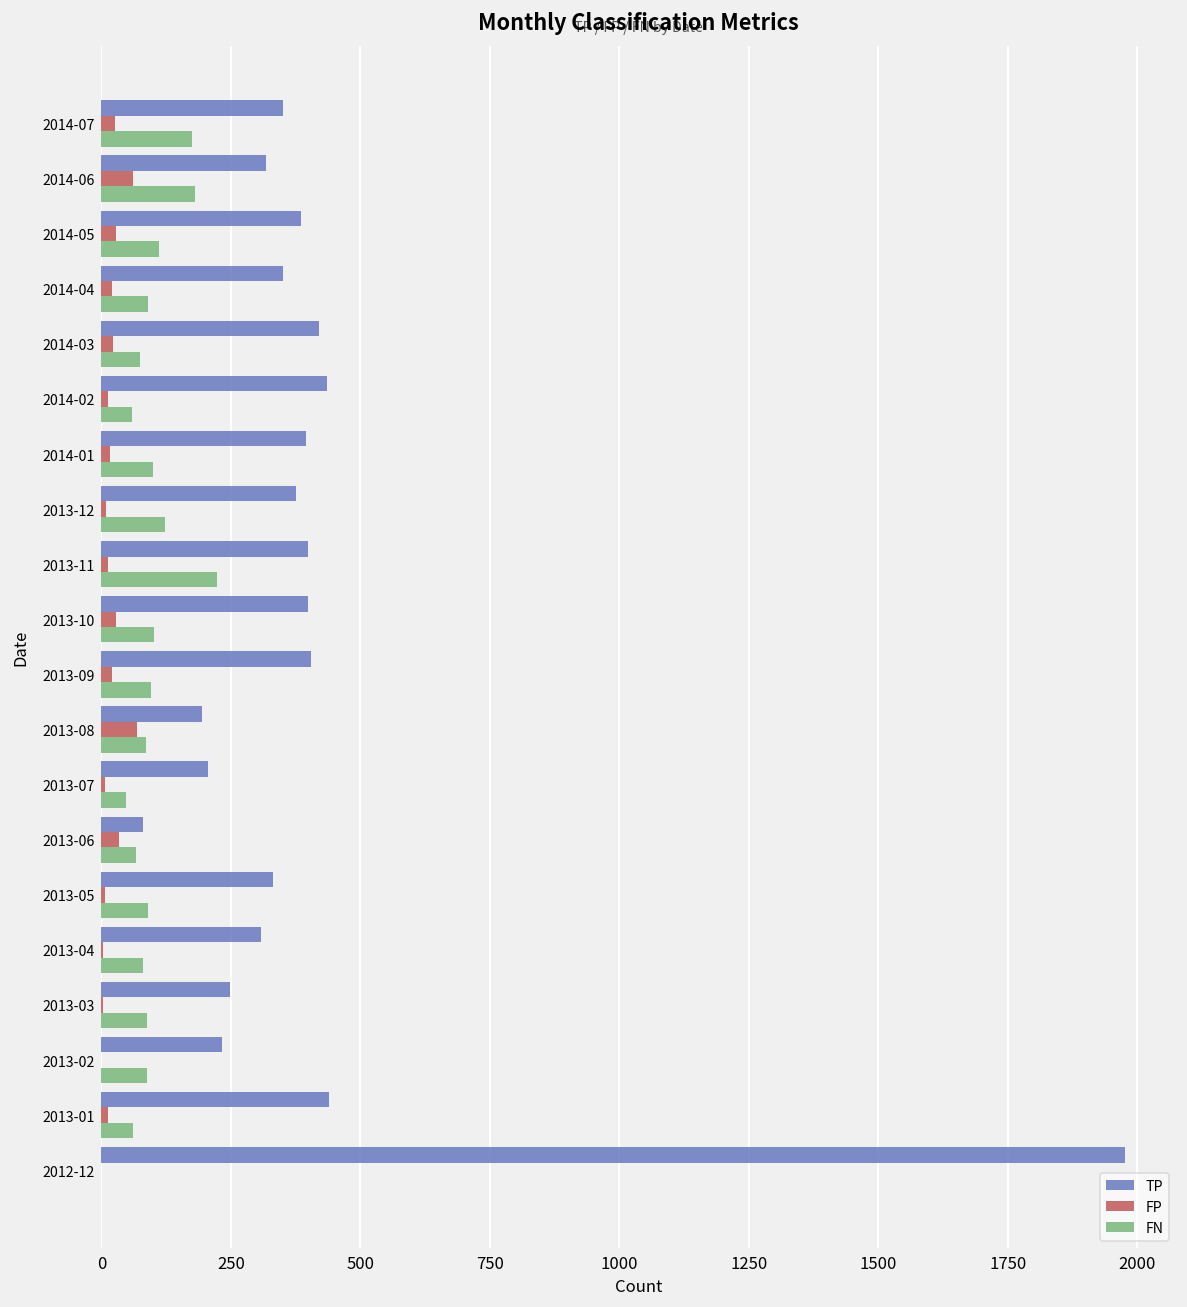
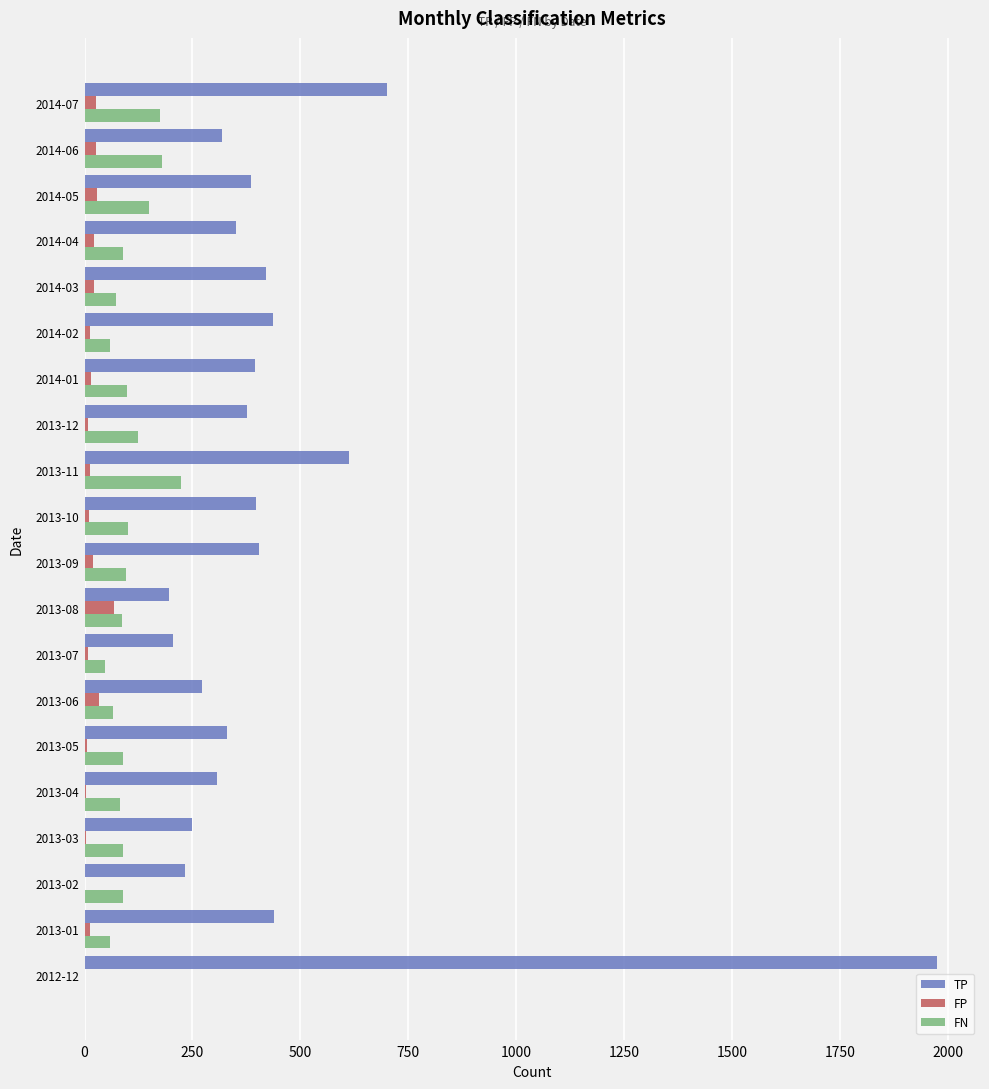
  {
    "TP": {
-     "2014-07": 350,
+     "2014-07": 700,
      "2014-06": 320,
      "2014-05": 390,
      "2014-04": 350,
      "2014-03": 420,
      "2014-02": 440,
      "2014-01": 390,
      "2013-12": 380,
-     "2013-11": 400,
+     "2013-11": 610,
      "2013-10": 400,
      "2013-09": 410,
      "2013-08": 200,
      "2013-07": 210,
-     "2013-06": 80,
+     "2013-06": 270,
      "2013-05": 330,
      "2013-04": 310,
      "2013-03": 250,
      "2013-02": 230,
      "2013-01": 440,
      "2012-12": 1980
    },
    "FP": {
      "2014-07": 30,
-     "2014-06": 60,
+     "2014-06": 30,
      "2014-05": 30,
      "2014-04": 20,
      "2014-03": 20,
      "2014-02": 10,
      "2014-01": 20,
      "2013-12": 10,
      "2013-11": 10,
-     "2013-10": 30,
+     "2013-10": 10,
      "2013-09": 20,
      "2013-08": 70,
      "2013-07": 10,
      "2013-06": 30,
      "2013-05": 10,
      "2013-02": 0,
      "2013-01": 10,
      "2012-12": 0
    },
    "FN": {
      "2014-07": 180,
      "2014-06": 180,
-     "2014-05": 110,
+     "2014-05": 150,
      "2014-04": 90,
      "2014-03": 70,
      "2014-02": 60,
      "2014-01": 100,
      "2013-12": 120,
      "2013-11": 220,
      "2013-10": 100,
      "2013-09": 100,
      "2013-08": 90,
      "2013-07": 50,
      "2013-06": 70,
      "2013-05": 90,
      "2013-04": 80,
      "2013-03": 90,
      "2013-02": 90,
      "2013-01": 60,
      "2012-12": 0
    }
  }
